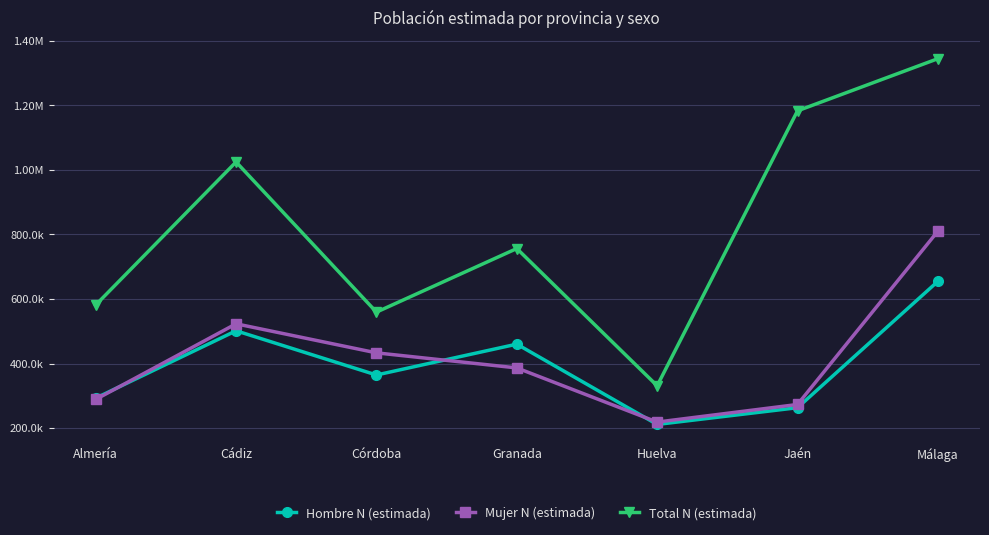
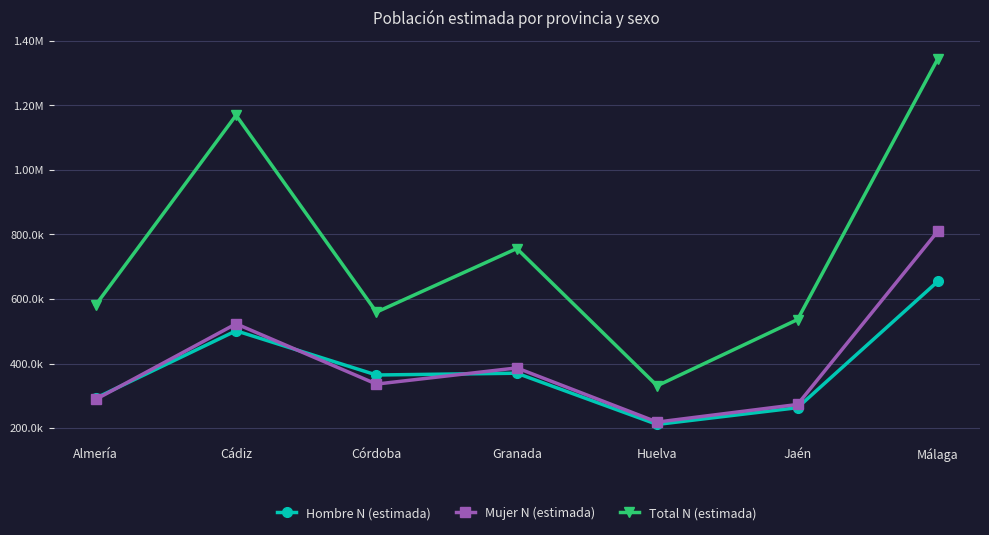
  {
    "Hombre N (estimada)": {
      "Cádiz": 500000,
      "Córdoba": 360000,
-     "Granada": 460000,
+     "Granada": 370000,
      "Jaén": 260000,
      "Málaga": 650000
    },
    "Mujer N (estimada)": {
      "Cádiz": 520000,
-     "Córdoba": 430000,
+     "Córdoba": 340000,
      "Granada": 390000,
      "Jaén": 270000,
      "Málaga": 810000
    },
    "Total N (estimada)": {
      "Almería": 580000,
-     "Cádiz": 1020000,
+     "Cádiz": 1170000,
      "Córdoba": 560000,
      "Granada": 760000,
      "Huelva": 330000,
-     "Jaén": 1180000,
+     "Jaén": 540000,
      "Málaga": 1340000
    }
  }
